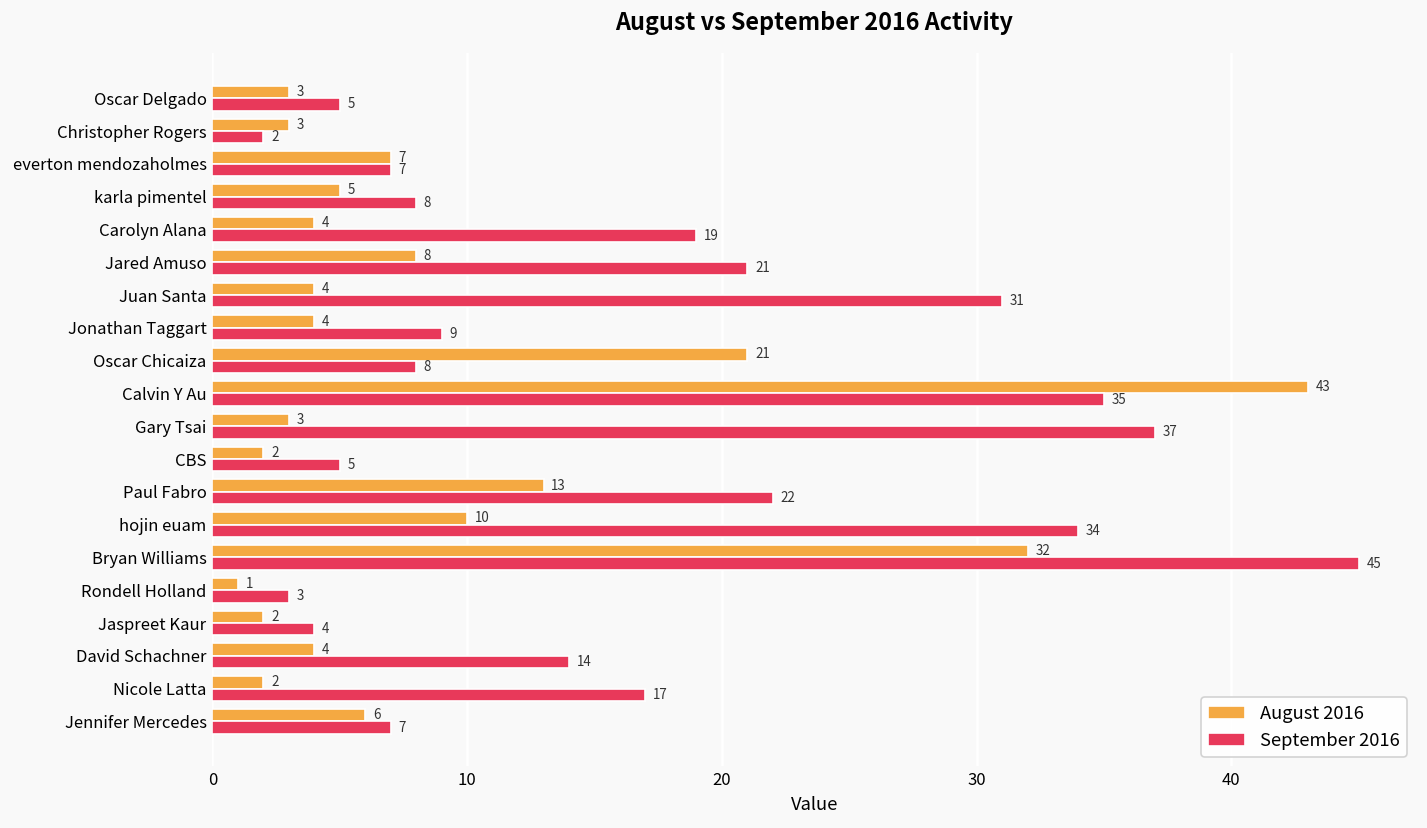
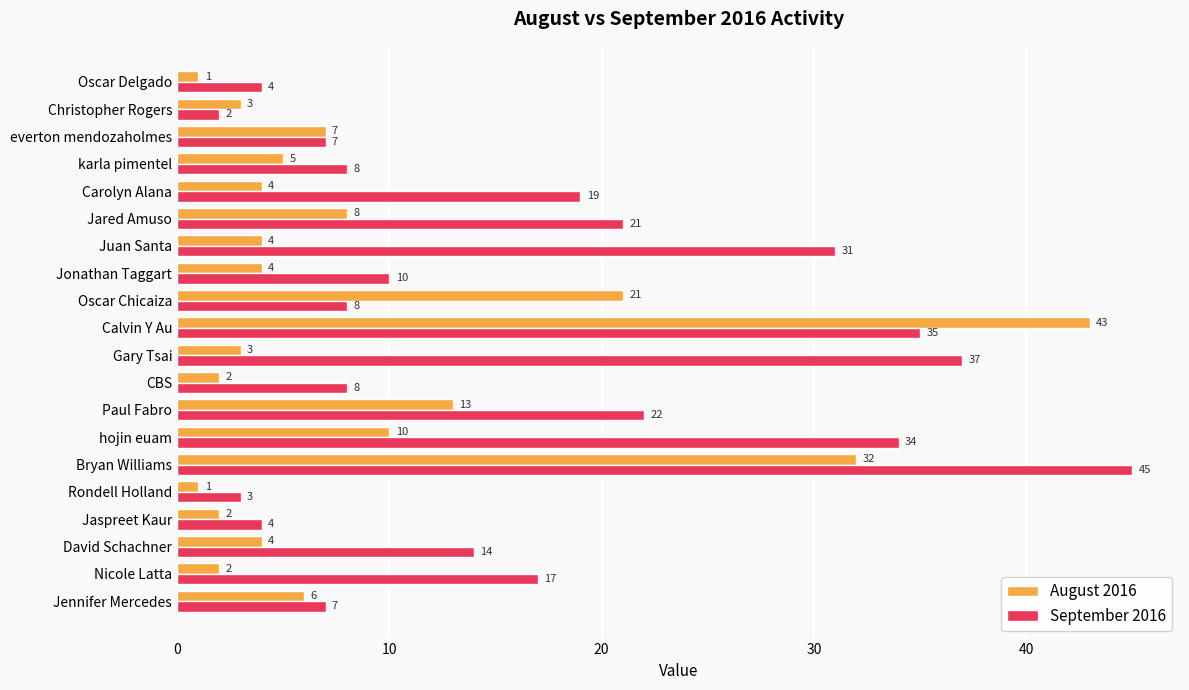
  {
    "August 2016": {
-     "Oscar Delgado": 3,
+     "Oscar Delgado": 1,
      "Christopher Rogers": 3,
      "everton mendozaholmes": 7,
      "karla pimentel": 5,
      "Carolyn Alana": 4,
      "Jared Amuso": 8,
      "Juan Santa": 4,
      "Jonathan Taggart": 4,
      "Oscar Chicaiza": 21,
      "Calvin Y Au": 43,
      "Gary Tsai": 3,
      "CBS": 2,
      "Paul Fabro": 13,
      "hojin euam": 10,
      "Bryan Williams": 32,
      "Rondell Holland": 1,
      "Jaspreet Kaur": 2,
      "David Schachner": 4,
      "Nicole Latta": 2,
      "Jennifer Mercedes": 6
    },
    "September 2016": {
-     "Oscar Delgado": 5,
+     "Oscar Delgado": 4,
      "Christopher Rogers": 2,
      "everton mendozaholmes": 7,
      "karla pimentel": 8,
      "Carolyn Alana": 19,
      "Jared Amuso": 21,
      "Juan Santa": 31,
-     "Jonathan Taggart": 9,
+     "Jonathan Taggart": 10,
      "Oscar Chicaiza": 8,
      "Calvin Y Au": 35,
      "Gary Tsai": 37,
-     "CBS": 5,
+     "CBS": 8,
      "Paul Fabro": 22,
      "hojin euam": 34,
      "Bryan Williams": 45,
      "Rondell Holland": 3,
      "Jaspreet Kaur": 4,
      "David Schachner": 14,
      "Nicole Latta": 17,
      "Jennifer Mercedes": 7
    }
  }
